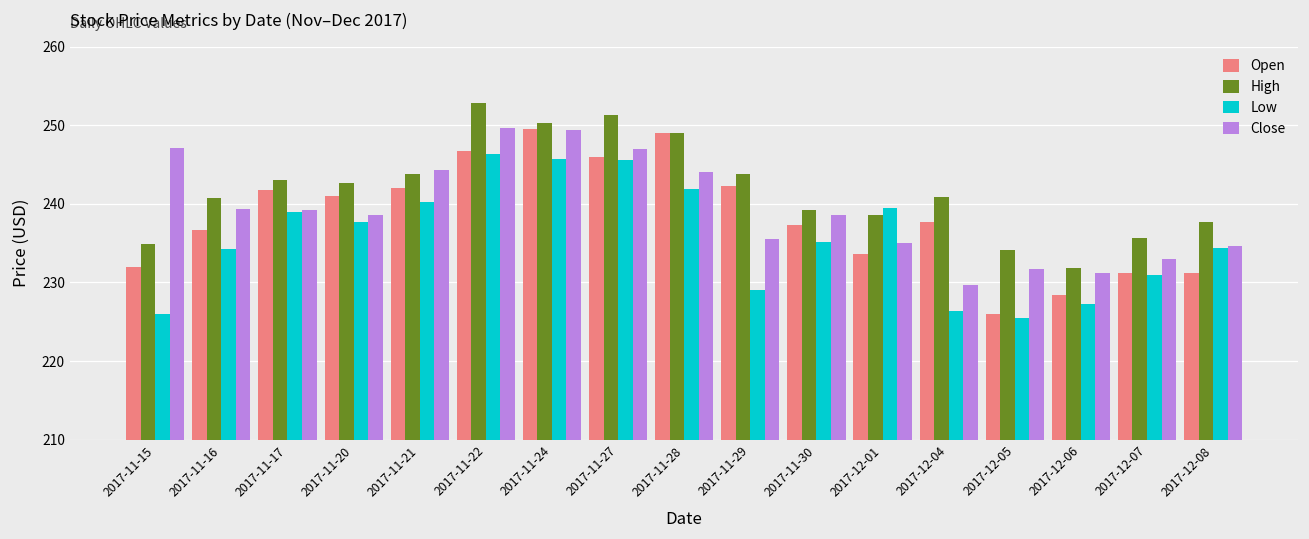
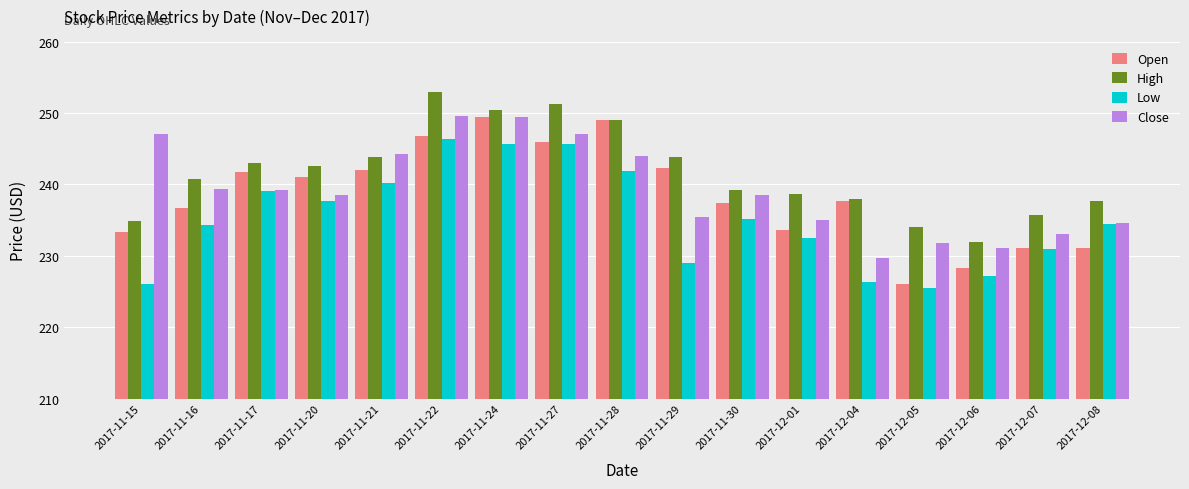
  {
    "Open": {
-     "2017-11-15": 232,
+     "2017-11-15": 233,
      "2017-11-16": 237,
      "2017-11-17": 242,
      "2017-11-20": 241,
      "2017-11-21": 242,
      "2017-11-22": 247,
      "2017-11-24": 250,
      "2017-11-27": 246,
      "2017-11-28": 249,
      "2017-11-29": 242,
      "2017-11-30": 237,
      "2017-12-01": 234,
      "2017-12-04": 238,
      "2017-12-05": 226,
      "2017-12-06": 228,
      "2017-12-07": 231,
      "2017-12-08": 231
    },
    "High": {
      "2017-11-15": 235,
      "2017-11-16": 241,
      "2017-11-17": 243,
      "2017-11-20": 243,
      "2017-11-21": 244,
      "2017-11-22": 253,
      "2017-11-24": 250,
      "2017-11-27": 251,
      "2017-11-28": 249,
      "2017-11-29": 244,
      "2017-11-30": 239,
      "2017-12-01": 239,
-     "2017-12-04": 241,
+     "2017-12-04": 238,
      "2017-12-05": 234,
      "2017-12-06": 232,
      "2017-12-07": 236,
      "2017-12-08": 238
    },
    "Low": {
      "2017-11-15": 226,
      "2017-11-16": 234,
      "2017-11-17": 239,
      "2017-11-20": 238,
      "2017-11-21": 240,
      "2017-11-22": 246,
      "2017-11-24": 246,
      "2017-11-27": 246,
      "2017-11-28": 242,
      "2017-11-29": 229,
      "2017-11-30": 235,
-     "2017-12-01": 239,
+     "2017-12-01": 233,
      "2017-12-04": 226,
      "2017-12-05": 226,
      "2017-12-06": 227,
      "2017-12-07": 231,
      "2017-12-08": 234
    },
    "Close": {
      "2017-11-15": 247,
      "2017-11-16": 239,
      "2017-11-17": 239,
      "2017-11-20": 239,
      "2017-11-21": 244,
      "2017-11-22": 250,
      "2017-11-24": 249,
      "2017-11-27": 247,
      "2017-11-28": 244,
      "2017-11-29": 235,
      "2017-11-30": 239,
      "2017-12-01": 235,
      "2017-12-04": 230,
      "2017-12-05": 232,
      "2017-12-06": 231,
      "2017-12-07": 233,
      "2017-12-08": 235
    }
  }
